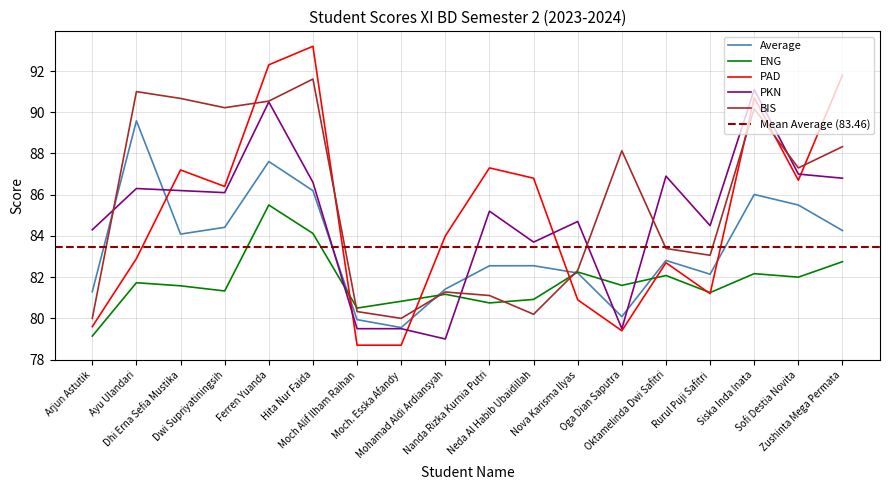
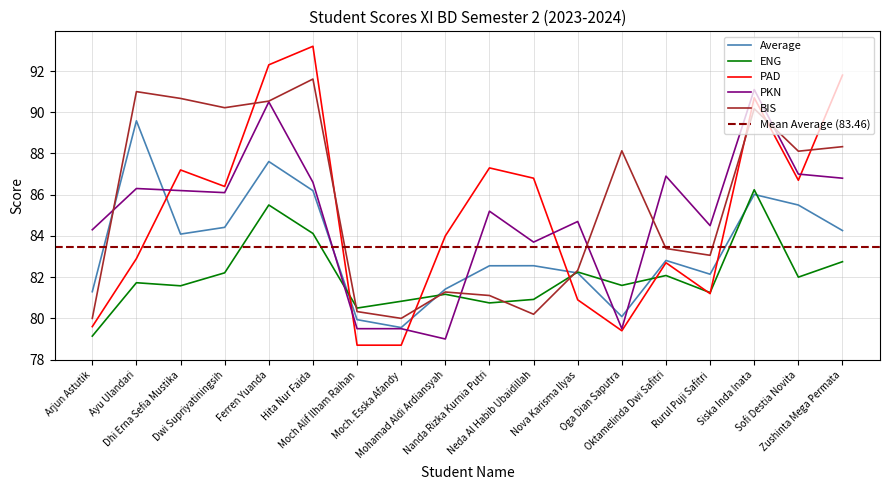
  {
    "Average": {
      "Arjun Astutik": 81.3,
      "Ayu Ulandari": 89.6,
      "Dhi Erna Sefia Mustika": 84.1,
      "Dwi Supriyatiningsih": 84.4,
      "Ferren Yuanda": 87.6,
      "Hita Nur Faida": 86.2,
      "Moch Alif Ilham Raihan": 79.9,
      "Mohamad Aldi Ardiansyah": 81.4,
      "Nanda Rizka Kurnia Putri": 82.6,
      "Neda Al Habib Ubaidillah": 82.6,
      "Oga Dian Saputra": 80.1,
      "Rurul Puji Safitri": 82.1,
      "Siska Inda Inata": 86.0,
      "Sofi Destia Novita": 85.5,
      "Zushinta Mega Permata": 84.3
    },
    "ENG": {
      "Arjun Astutik": 79.1,
      "Ayu Ulandari": 81.7,
      "Dhi Erna Sefia Mustika": 81.6,
-     "Dwi Supriyatiningsih": 81.3,
+     "Dwi Supriyatiningsih": 82.2,
      "Ferren Yuanda": 85.5,
      "Hita Nur Faida": 84.1,
      "Moch Alif Ilham Raihan": 80.5,
      "Moch. Esska Afandy": 80.8,
      "Nanda Rizka Kurnia Putri": 80.8,
      "Neda Al Habib Ubaidillah": 80.9,
      "Oga Dian Saputra": 81.6,
      "Oktamelinda Dwi Safitri": 82.1,
-     "Siska Inda Inata": 82.2,
+     "Siska Inda Inata": 86.2,
      "Sofi Destia Novita": 82.0,
      "Zushinta Mega Permata": 82.8
    },
    "PAD": {
      "Arjun Astutik": 79.6,
      "Ayu Ulandari": 82.9,
      "Dhi Erna Sefia Mustika": 87.2,
      "Dwi Supriyatiningsih": 86.4,
      "Ferren Yuanda": 92.3,
      "Hita Nur Faida": 93.2,
      "Moch Alif Ilham Raihan": 78.7,
      "Moch. Esska Afandy": 78.7,
      "Mohamad Aldi Ardiansyah": 84.0,
      "Nanda Rizka Kurnia Putri": 87.3,
      "Neda Al Habib Ubaidillah": 86.8,
      "Nova Karisma Ilyas": 80.9,
      "Sofi Destia Novita": 86.7
    },
    "PKN": {
      "Arjun Astutik": 84.3,
      "Ayu Ulandari": 86.3,
      "Dhi Erna Sefia Mustika": 86.2,
      "Dwi Supriyatiningsih": 86.1,
      "Hita Nur Faida": 86.6,
      "Moch Alif Ilham Raihan": 79.5,
      "Mohamad Aldi Ardiansyah": 79.0,
      "Nanda Rizka Kurnia Putri": 85.2,
      "Neda Al Habib Ubaidillah": 83.7,
      "Nova Karisma Ilyas": 84.7,
      "Oktamelinda Dwi Safitri": 86.9,
      "Rurul Puji Safitri": 84.5,
      "Sofi Destia Novita": 87.0,
      "Zushinta Mega Permata": 86.8
    },
    "BIS": {
      "Arjun Astutik": 80.0,
      "Ayu Ulandari": 91.0,
      "Dhi Erna Sefia Mustika": 90.7,
      "Dwi Supriyatiningsih": 90.2,
      "Hita Nur Faida": 91.6,
      "Moch Alif Ilham Raihan": 80.3,
      "Moch. Esska Afandy": 80.0,
      "Nanda Rizka Kurnia Putri": 81.1,
      "Neda Al Habib Ubaidillah": 80.2,
      "Oga Dian Saputra": 88.1,
      "Oktamelinda Dwi Safitri": 83.4,
      "Rurul Puji Safitri": 83.1,
-     "Sofi Destia Novita": 87.3,
+     "Sofi Destia Novita": 88.1,
      "Zushinta Mega Permata": 88.3
    }
  }
